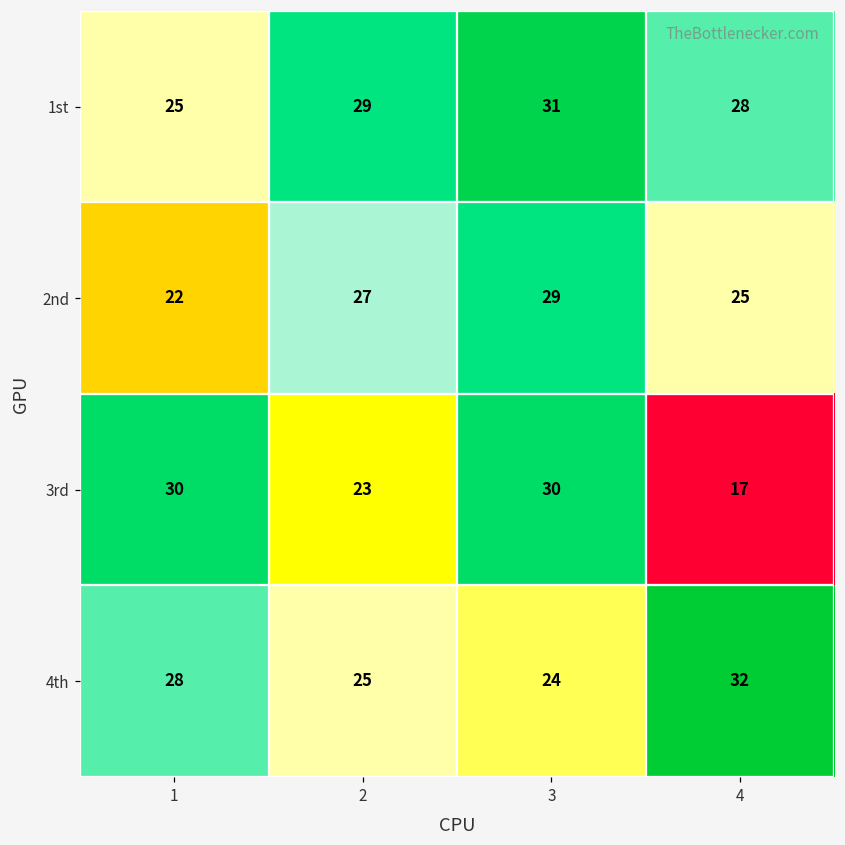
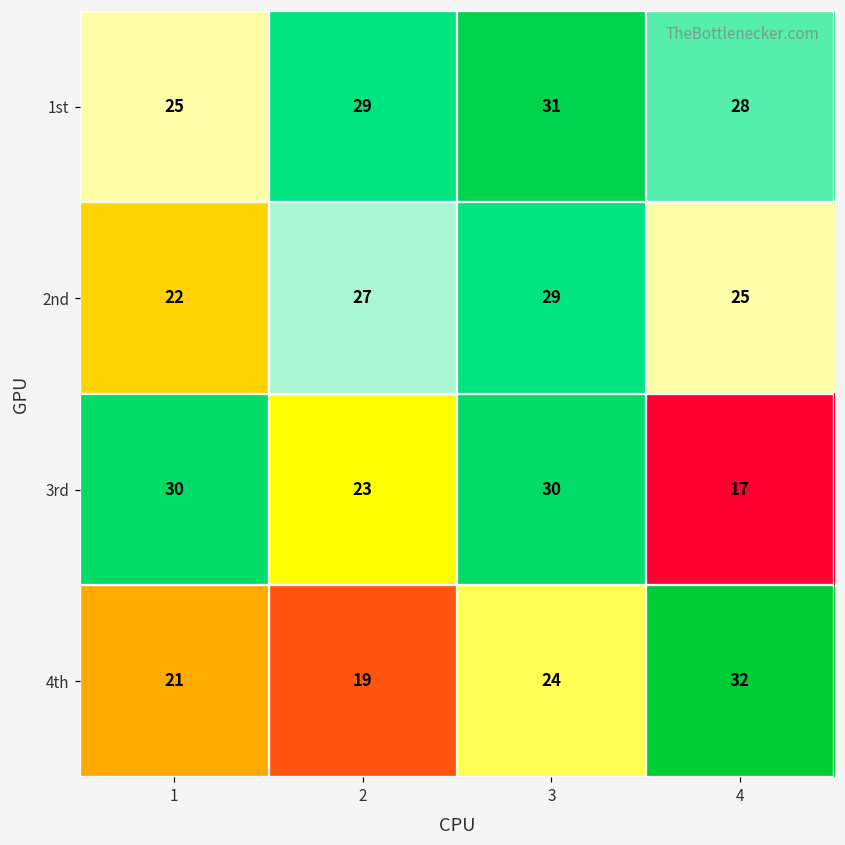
  {
    "1st": {
      "1": 25,
      "2": 29,
      "3": 31
    },
    "2nd": {
      "1": 22,
      "2": 27,
      "3": 29,
      "4": 25
    },
    "3rd": {
      "1": 30,
      "2": 23,
      "3": 30,
      "4": 17
    },
    "4th": {
-     "1": 28,
-     "2": 25,
+     "1": 21,
+     "2": 19,
      "3": 24,
      "4": 32
    }
  }
